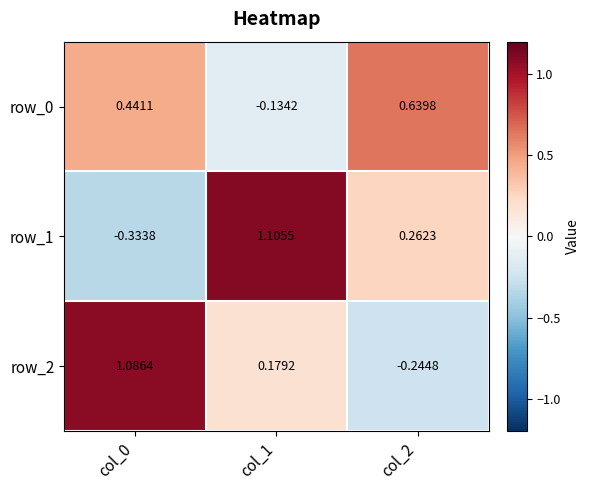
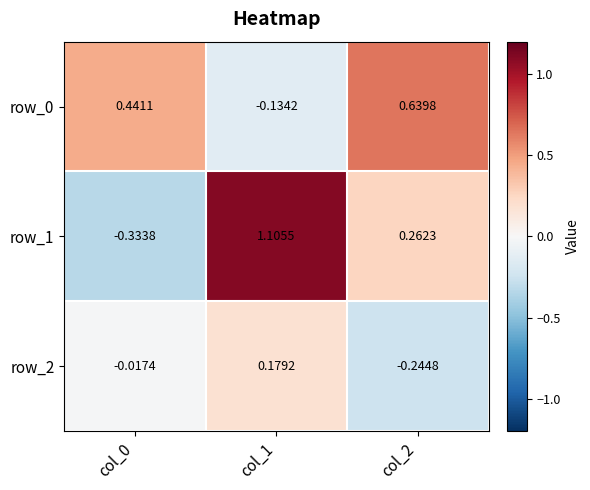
  {
    "row_0": {
      "col_0": 0.4411,
      "col_1": -0.1342,
      "col_2": 0.6398
    },
    "row_1": {
      "col_0": -0.3338,
      "col_1": 1.1055,
      "col_2": 0.2623
    },
    "row_2": {
-     "col_0": 1.0864,
+     "col_0": -0.0174,
      "col_1": 0.1792,
      "col_2": -0.2448
    }
  }
